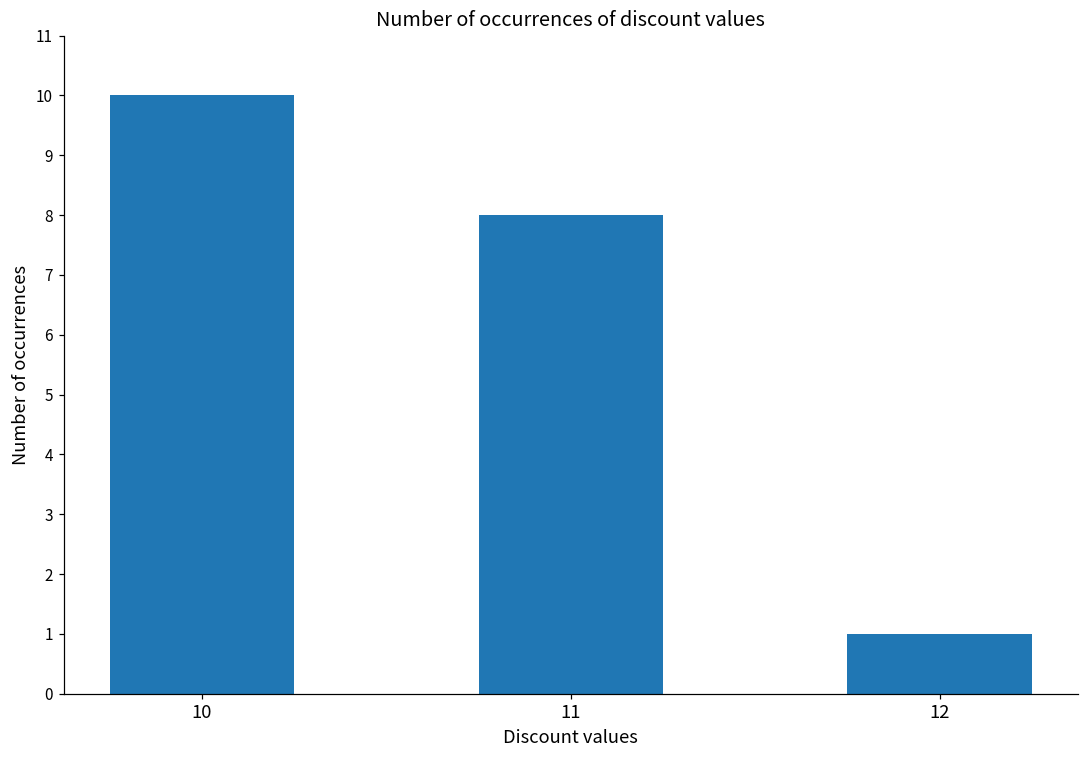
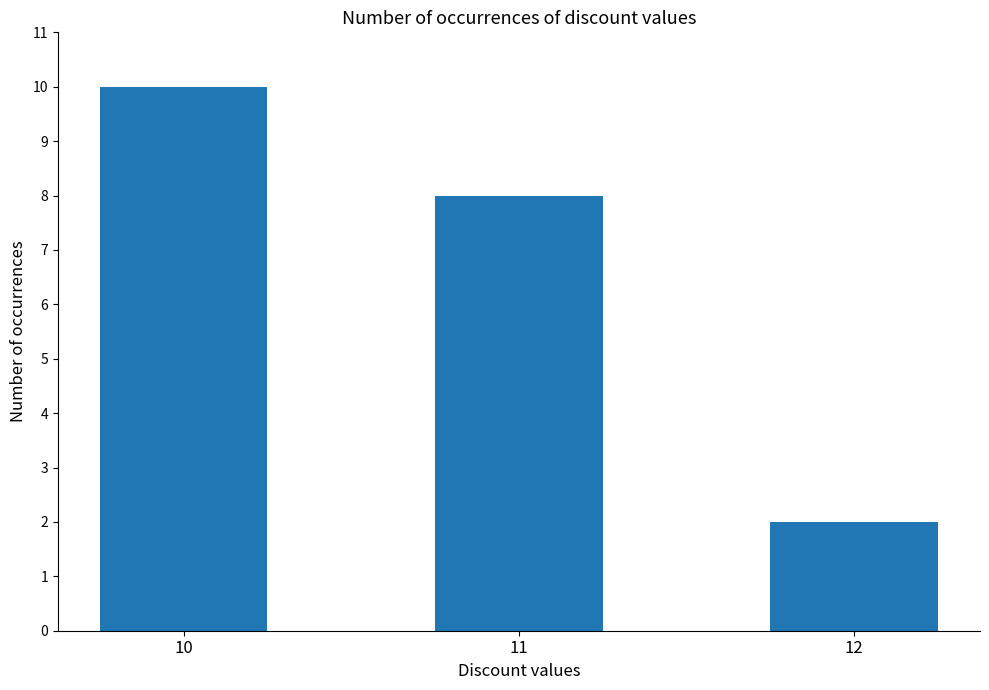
  {
    "10": 10,
    "11": 8,
-   "12": 1
+   "12": 2
  }
